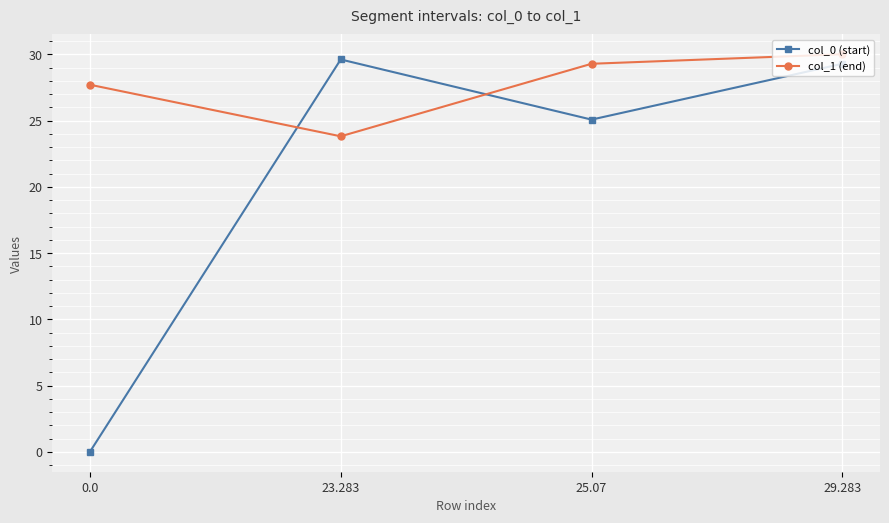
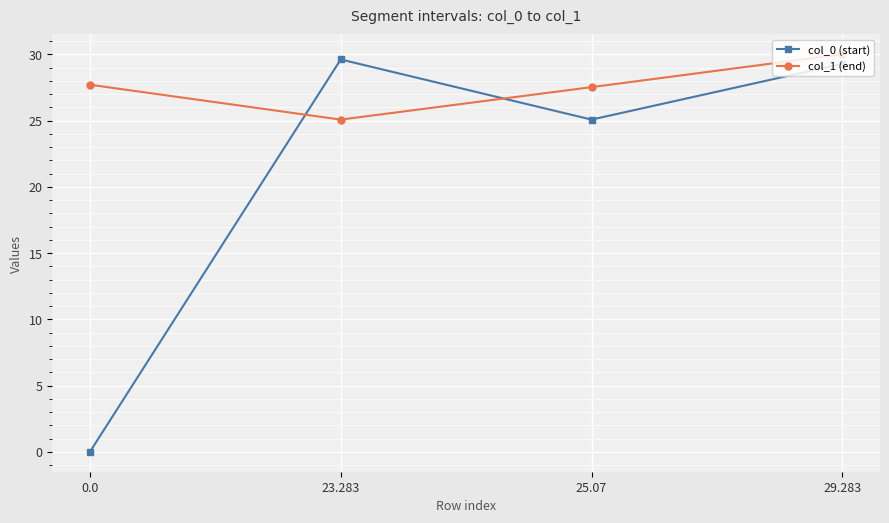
  {
    "col_0 (start)": {
      "0.0": 0.0,
      "23.283": 29.6,
      "25.07": 25.1
    },
    "col_1 (end)": {
      "0.0": 27.7,
-     "23.283": 23.8,
-     "25.07": 29.3
+     "23.283": 25.1,
+     "25.07": 27.5
    }
  }
